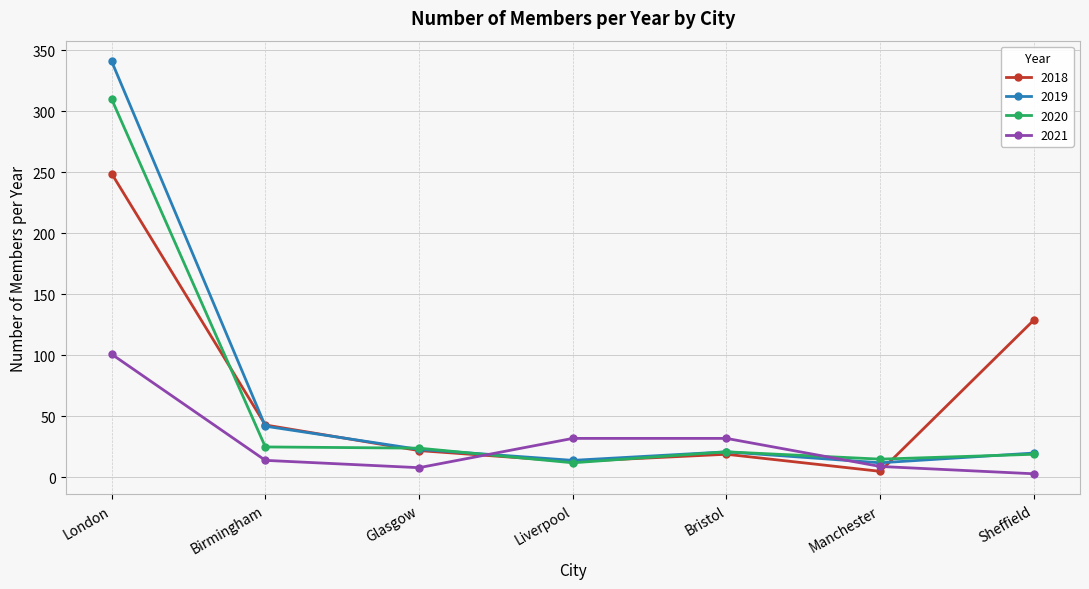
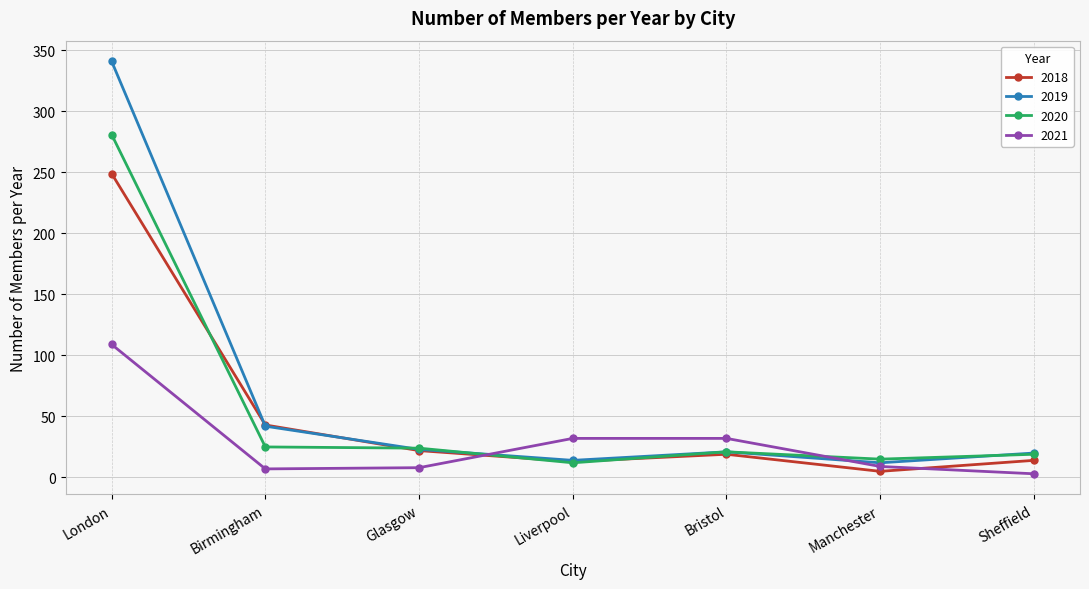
  {
    "2018": {
      "London": 249,
      "Manchester": 5,
-     "Sheffield": 129
+     "Sheffield": 14
    },
    "2019": {
      "London": 341,
      "Manchester": 12
    },
    "2020": {
-     "London": 310,
+     "London": 281,
      "Birmingham": 25,
      "Manchester": 15
    },
    "2021": {
-     "London": 101,
-     "Birmingham": 14,
+     "London": 109,
+     "Birmingham": 7,
      "Glasgow": 8,
      "Liverpool": 32,
      "Bristol": 32,
      "Manchester": 9,
      "Sheffield": 3
    }
  }
